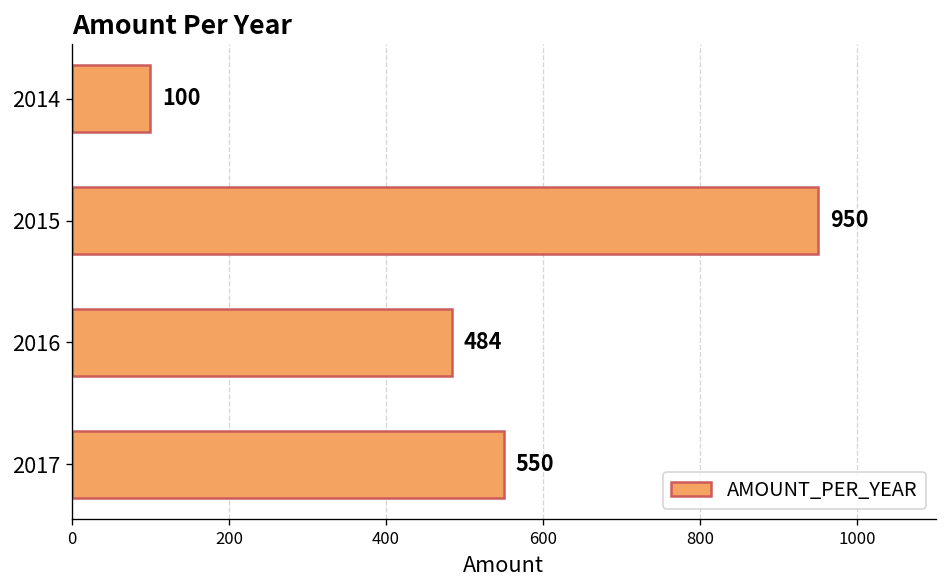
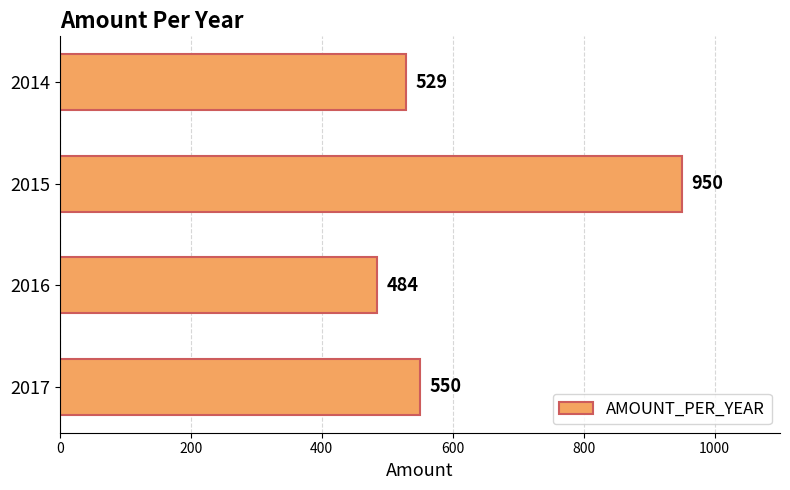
  {
-   "2014": 100,
+   "2014": 529,
    "2015": 950,
    "2016": 484,
    "2017": 550
  }
